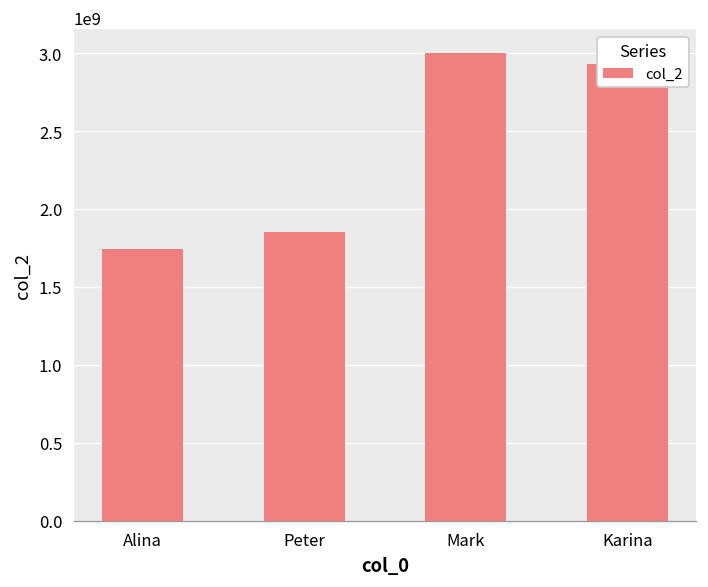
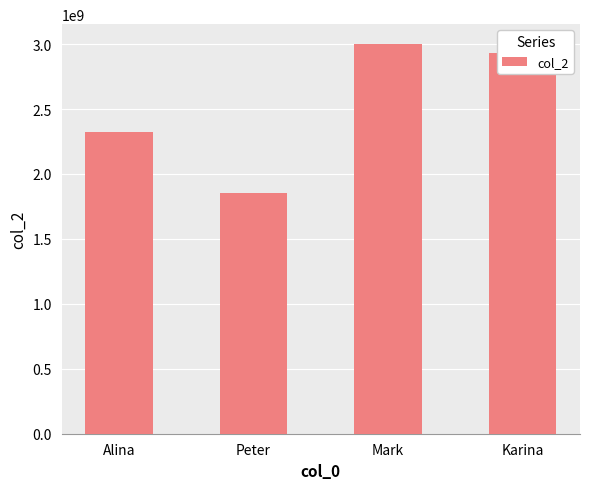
  {
-   "Alina": 1740000000,
+   "Alina": 2320000000,
    "Peter": 1850000000,
    "Mark": 3000000000
  }
